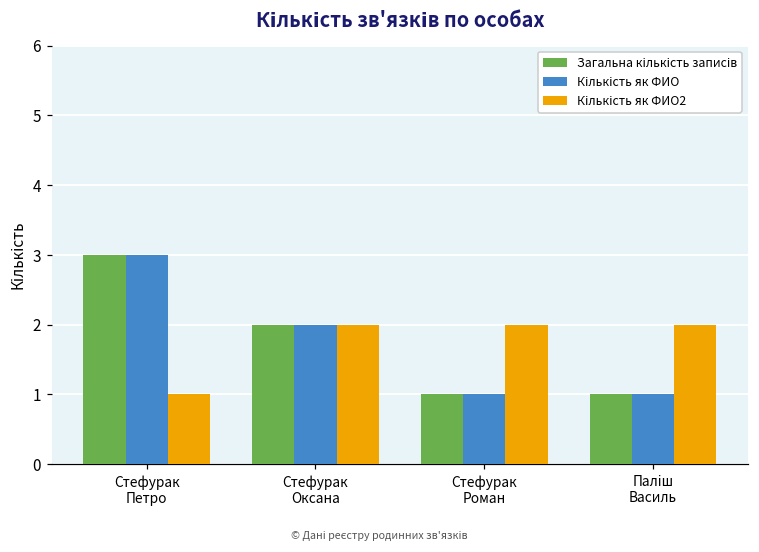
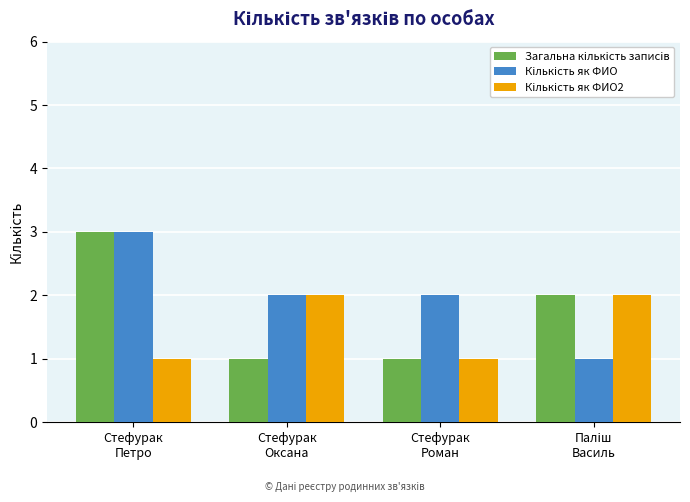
  {
    "Загальна кількість записів": {
      "Стефурак Петро": 3,
-     "Стефурак Оксана": 2,
+     "Стефурак Оксана": 1,
      "Стефурак Роман": 1,
-     "Паліш Василь": 1
+     "Паліш Василь": 2
    },
    "Кількість як ФИО": {
      "Стефурак Петро": 3,
      "Стефурак Оксана": 2,
-     "Стефурак Роман": 1,
+     "Стефурак Роман": 2,
      "Паліш Василь": 1
    },
    "Кількість як ФИО2": {
      "Стефурак Петро": 1,
      "Стефурак Оксана": 2,
-     "Стефурак Роман": 2,
+     "Стефурак Роман": 1,
      "Паліш Василь": 2
    }
  }
